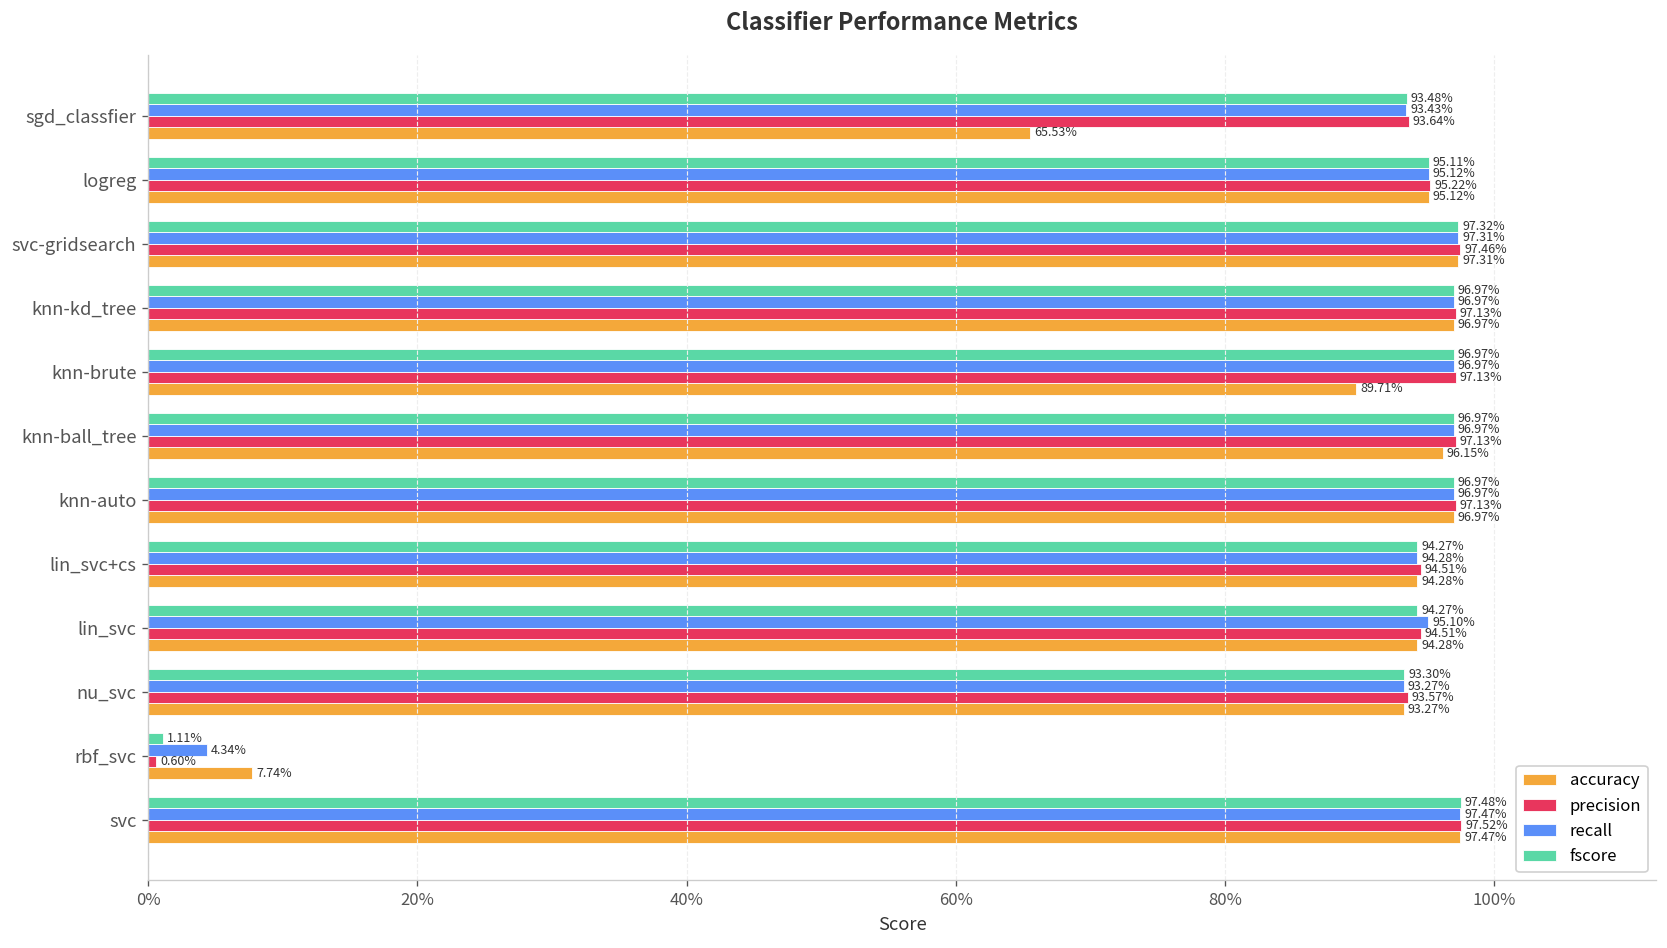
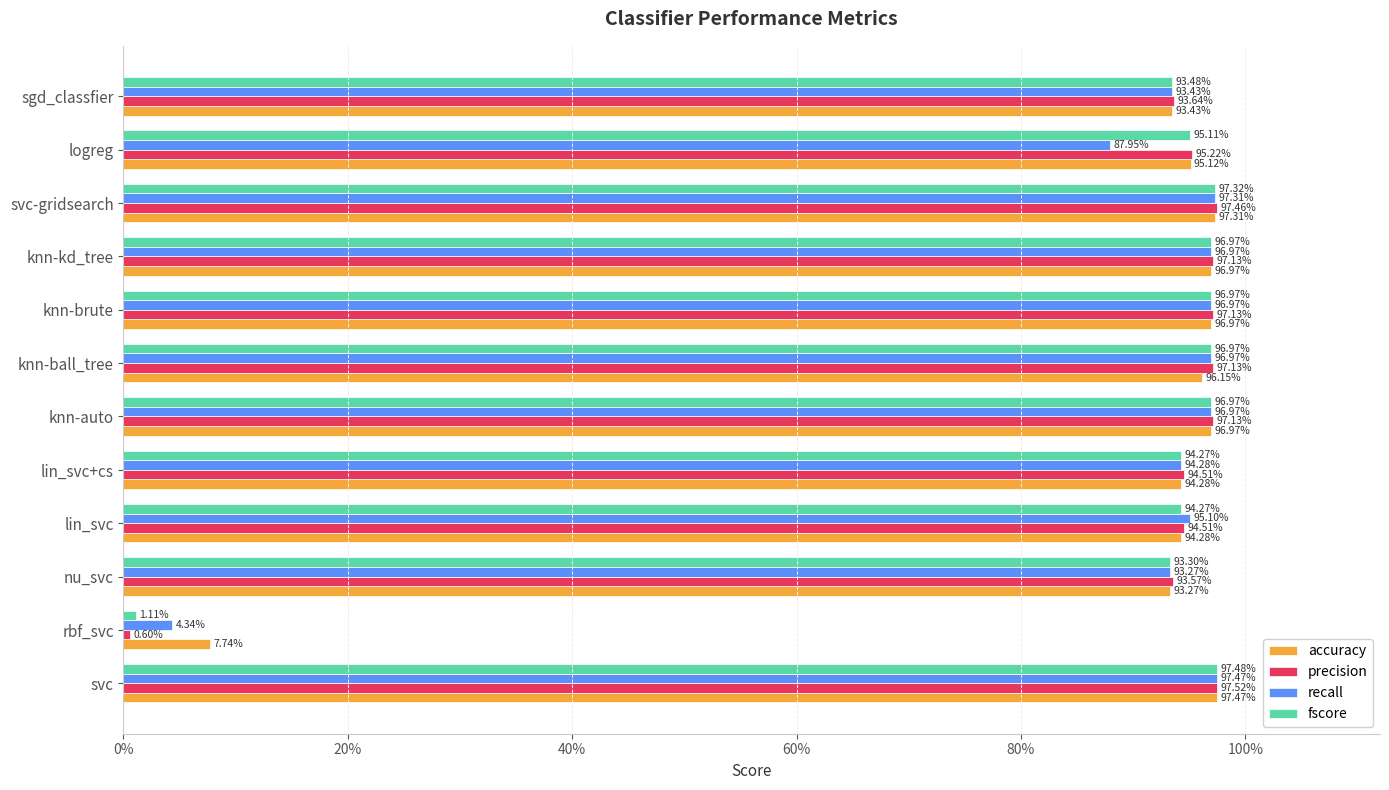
  {
    "accuracy": {
-     "sgd_classfier": "65.53%",
+     "sgd_classfier": "93.43%",
      "logreg": "95.12%",
      "svc-gridsearch": "97.31%",
      "knn-kd_tree": "96.97%",
-     "knn-brute": "89.71%",
+     "knn-brute": "96.97%",
      "knn-ball_tree": "96.15%",
      "knn-auto": "96.97%",
      "lin_svc+cs": "94.28%",
      "lin_svc": "94.28%",
      "nu_svc": "93.27%",
      "rbf_svc": "7.74%",
      "svc": "97.47%"
    },
    "precision": {
      "sgd_classfier": "93.64%",
      "logreg": "95.22%",
      "svc-gridsearch": "97.46%",
      "knn-kd_tree": "97.13%",
      "knn-brute": "97.13%",
      "knn-ball_tree": "97.13%",
      "knn-auto": "97.13%",
      "lin_svc+cs": "94.51%",
      "lin_svc": "94.51%",
      "nu_svc": "93.57%",
      "rbf_svc": "0.60%",
      "svc": "97.52%"
    },
    "recall": {
      "sgd_classfier": "93.43%",
-     "logreg": "95.12%",
+     "logreg": "87.95%",
      "svc-gridsearch": "97.31%",
      "knn-kd_tree": "96.97%",
      "knn-brute": "96.97%",
      "knn-ball_tree": "96.97%",
      "knn-auto": "96.97%",
      "lin_svc+cs": "94.28%",
      "lin_svc": "95.10%",
      "nu_svc": "93.27%",
      "rbf_svc": "4.34%",
      "svc": "97.47%"
    },
    "fscore": {
      "sgd_classfier": "93.48%",
      "logreg": "95.11%",
      "svc-gridsearch": "97.32%",
      "knn-kd_tree": "96.97%",
      "knn-brute": "96.97%",
      "knn-ball_tree": "96.97%",
      "knn-auto": "96.97%",
      "lin_svc+cs": "94.27%",
      "lin_svc": "94.27%",
      "nu_svc": "93.30%",
      "rbf_svc": "1.11%",
      "svc": "97.48%"
    }
  }
